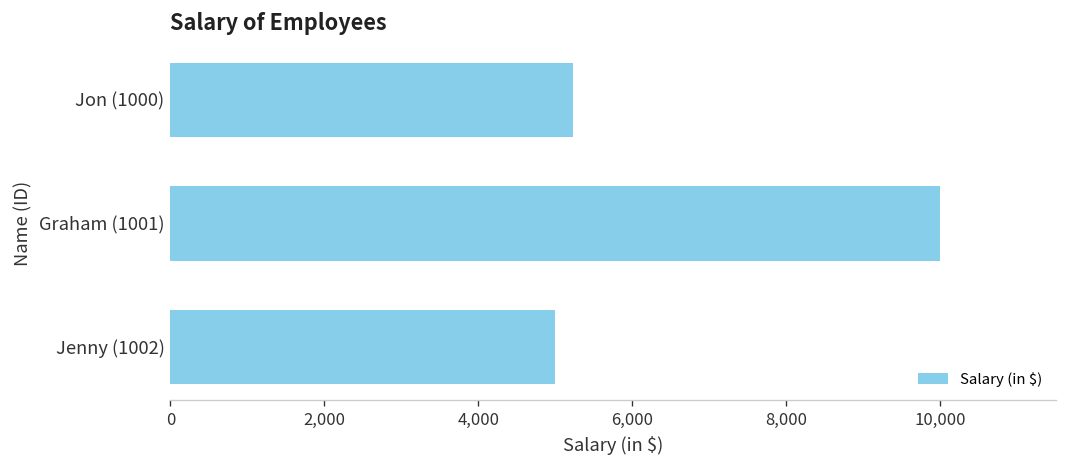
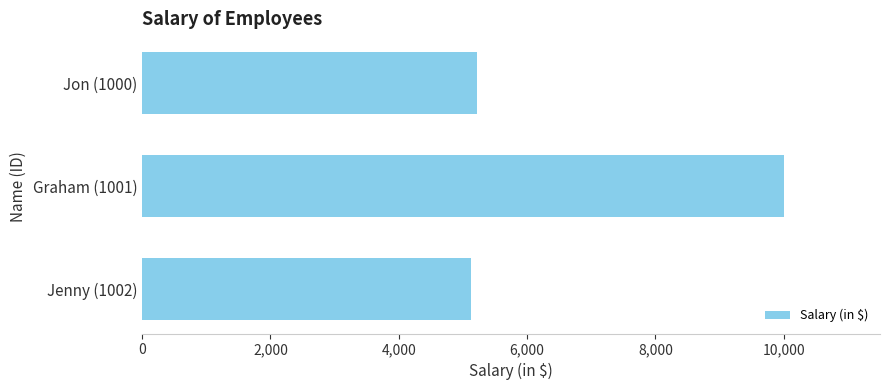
  {
    "Jon (1000)": "5,200",
    "Graham (1001)": "10,000",
-   "Jenny (1002)": "5,000"
+   "Jenny (1002)": "5,100"
  }
